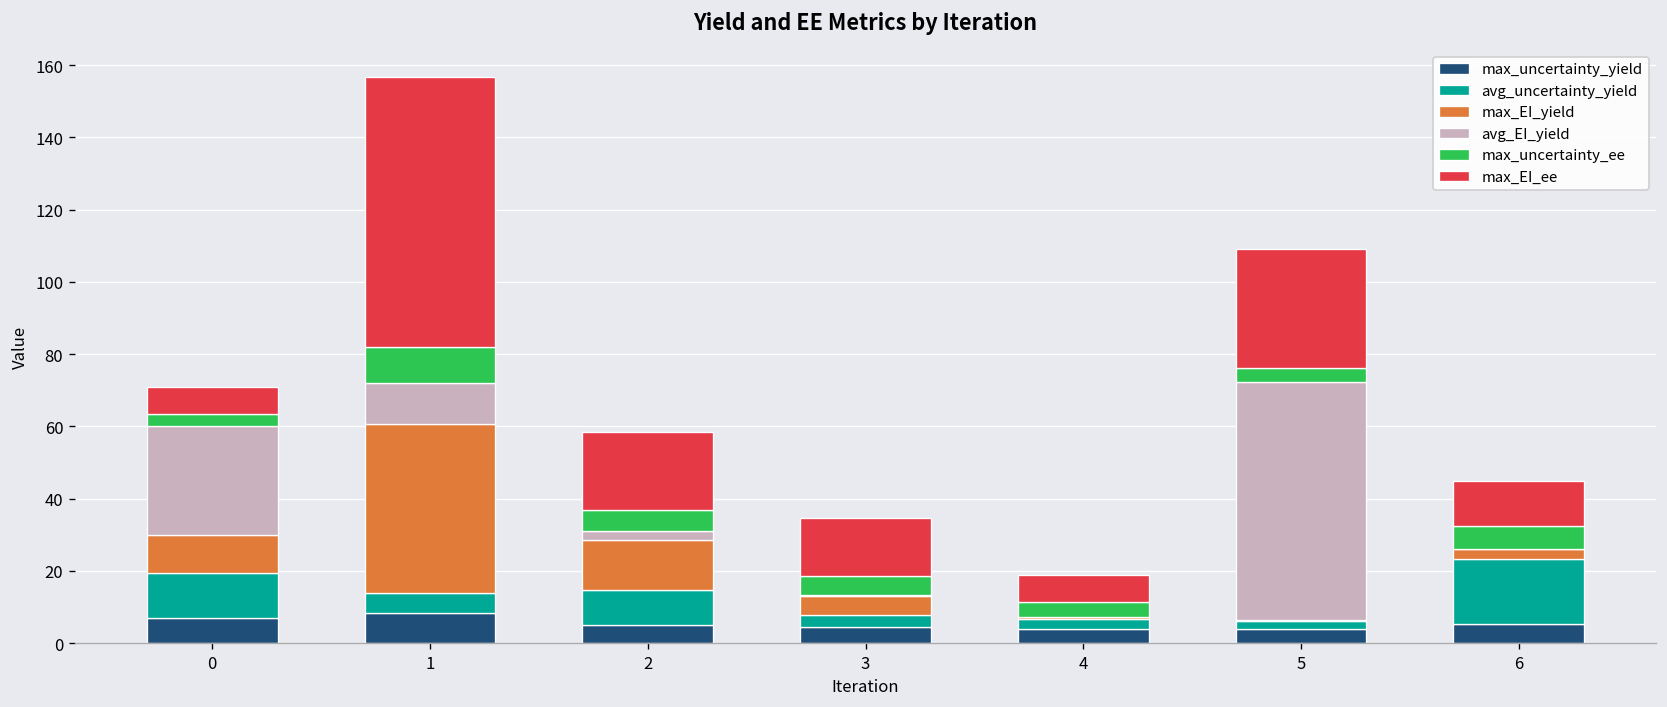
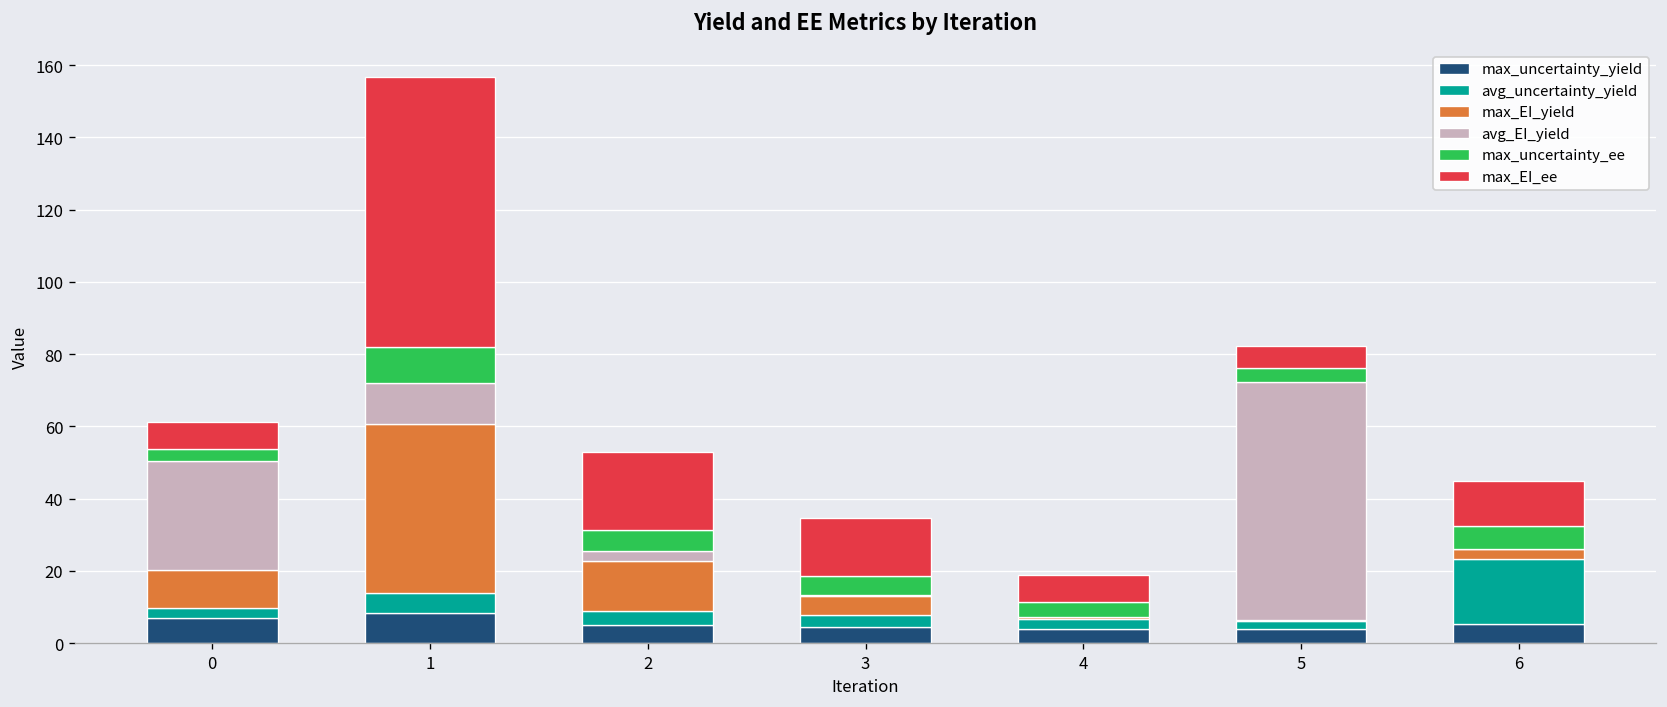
  {
    "max_uncertainty_yield": {
      "0": 7,
      "1": 8,
      "2": 5,
      "3": 5,
      "4": 4,
      "5": 4,
      "6": 5
    },
    "avg_uncertainty_yield": {
-     "0": 13,
+     "0": 3,
      "1": 6,
-     "2": 10,
+     "2": 4,
      "3": 3,
      "4": 3,
      "5": 2,
      "6": 18
    },
    "max_EI_yield": {
      "0": 10,
      "1": 47,
      "2": 14,
      "3": 5,
      "6": 3
    },
    "avg_EI_yield": {
      "0": 30,
      "1": 11,
      "2": 3,
      "5": 66
    },
    "max_uncertainty_ee": {
      "0": 3,
      "1": 10,
      "2": 6,
      "3": 5,
      "4": 4,
      "5": 4,
      "6": 6
    },
    "max_EI_ee": {
      "0": 8,
      "1": 75,
      "2": 22,
      "3": 16,
      "4": 7,
-     "5": 33,
+     "5": 6,
      "6": 12
    }
  }
